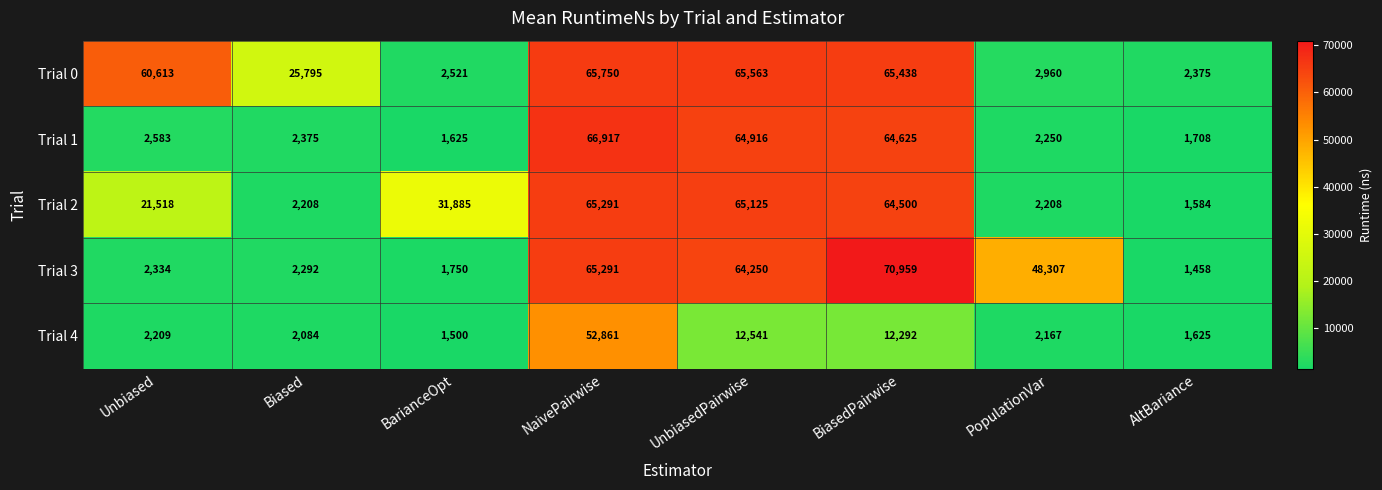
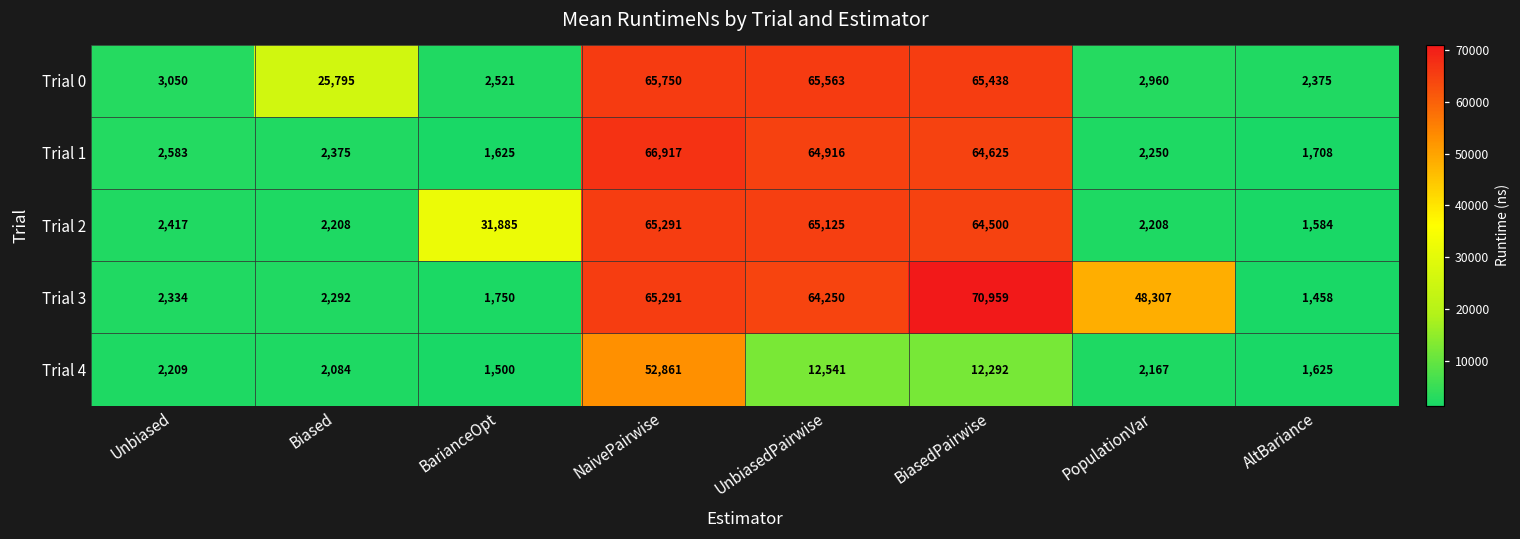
  {
    "Trial 0": {
-     "Unbiased": "60,613",
+     "Unbiased": "3,050",
      "Biased": "25,795",
      "BarianceOpt": "2,521",
      "NaivePairwise": "65,750",
      "UnbiasedPairwise": "65,563",
      "BiasedPairwise": "65,438",
      "PopulationVar": "2,960",
      "AltBariance": "2,375"
    },
    "Trial 1": {
      "Unbiased": "2,583",
      "Biased": "2,375",
      "BarianceOpt": "1,625",
      "NaivePairwise": "66,917",
      "UnbiasedPairwise": "64,916",
      "BiasedPairwise": "64,625",
      "PopulationVar": "2,250",
      "AltBariance": "1,708"
    },
    "Trial 2": {
-     "Unbiased": "21,518",
+     "Unbiased": "2,417",
      "Biased": "2,208",
      "BarianceOpt": "31,885",
      "NaivePairwise": "65,291",
      "UnbiasedPairwise": "65,125",
      "BiasedPairwise": "64,500",
      "PopulationVar": "2,208",
      "AltBariance": "1,584"
    },
    "Trial 3": {
      "Unbiased": "2,334",
      "Biased": "2,292",
      "BarianceOpt": "1,750",
      "NaivePairwise": "65,291",
      "UnbiasedPairwise": "64,250",
      "BiasedPairwise": "70,959",
      "PopulationVar": "48,307",
      "AltBariance": "1,458"
    },
    "Trial 4": {
      "Unbiased": "2,209",
      "Biased": "2,084",
      "BarianceOpt": "1,500",
      "NaivePairwise": "52,861",
      "UnbiasedPairwise": "12,541",
      "BiasedPairwise": "12,292",
      "PopulationVar": "2,167",
      "AltBariance": "1,625"
    }
  }
